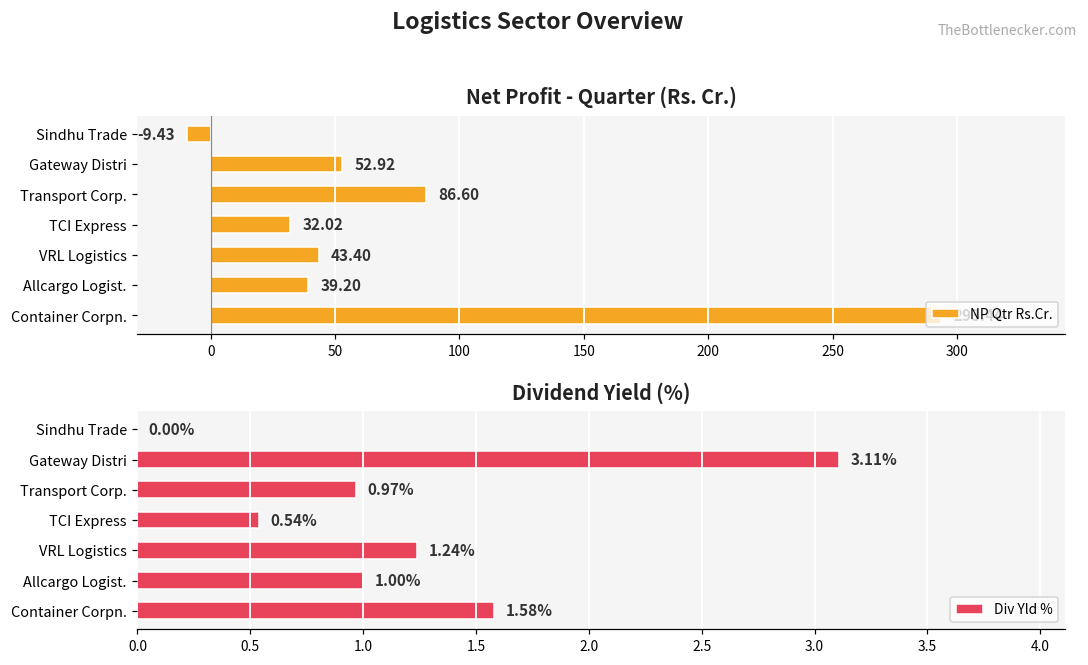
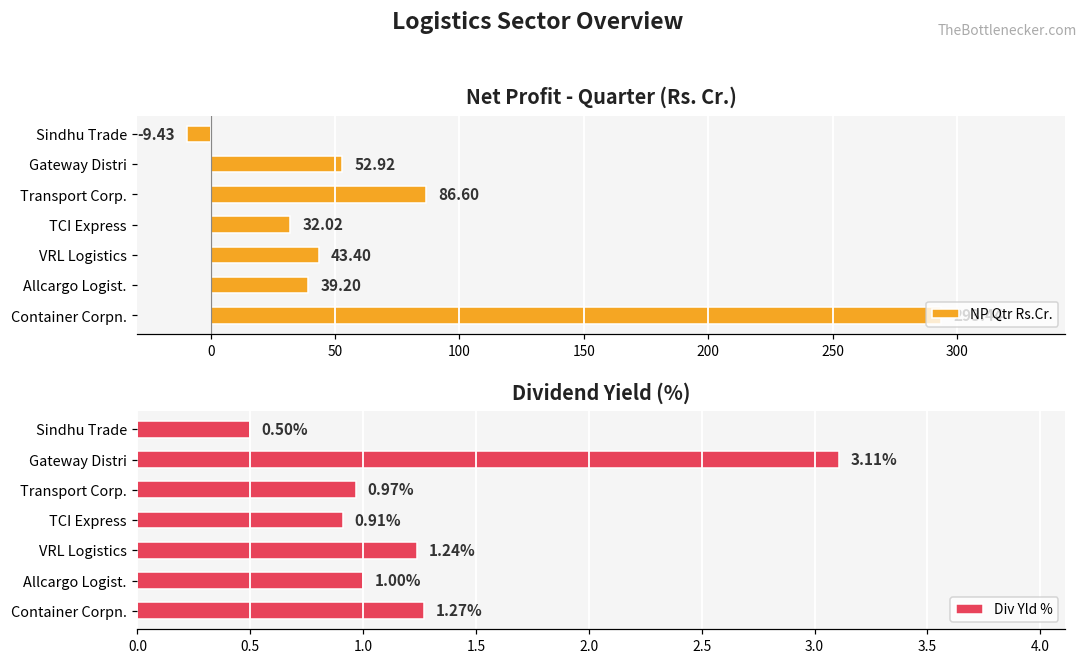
  {
    "Net Profit - Quarter (Rs. Cr.)": {
      "Sindhu Trade": "-9.43",
      "Gateway Distri": "52.92",
      "Transport Corp.": "86.60",
      "TCI Express": "32.02",
      "VRL Logistics": "43.40",
      "Allcargo Logist.": "39.20"
    },
    "Dividend Yield (%)": {
-     "Sindhu Trade": "0.00%",
+     "Sindhu Trade": "0.50%",
      "Gateway Distri": "3.11%",
      "Transport Corp.": "0.97%",
-     "TCI Express": "0.54%",
+     "TCI Express": "0.91%",
      "VRL Logistics": "1.24%",
      "Allcargo Logist.": "1.00%",
-     "Container Corpn.": "1.58%"
+     "Container Corpn.": "1.27%"
    }
  }
